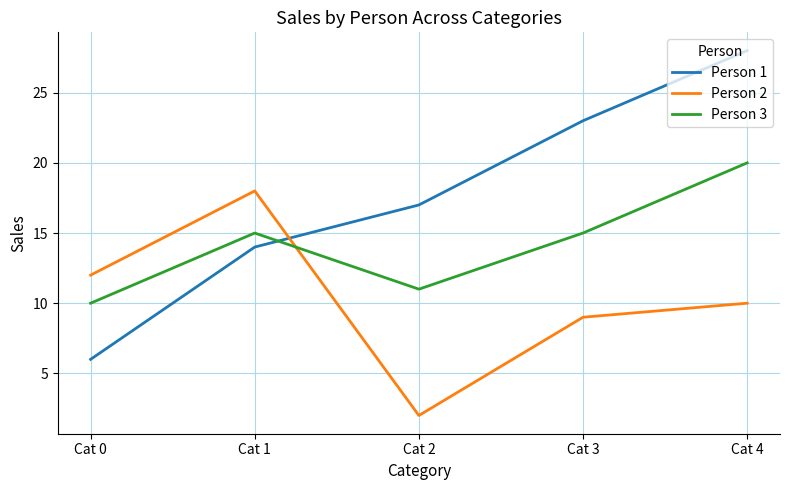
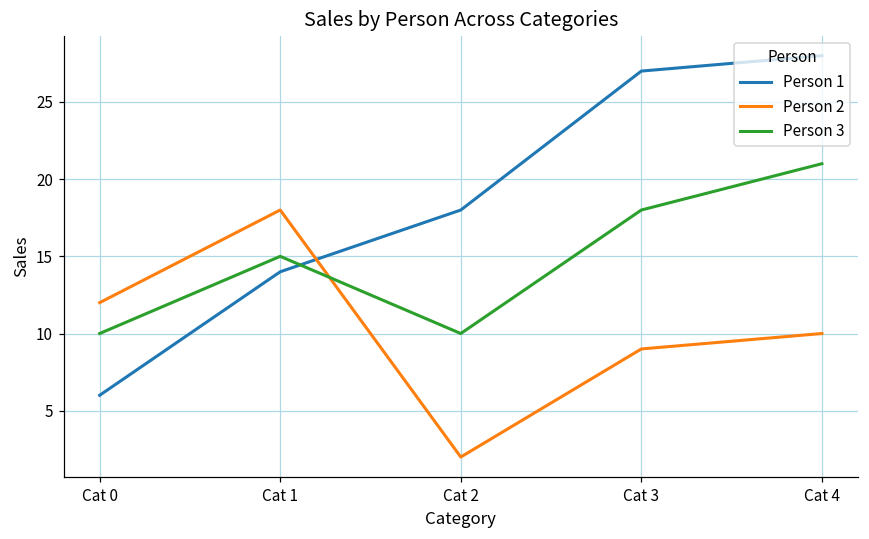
  {
    "Person 1": {
      "Cat 0": 6,
      "Cat 1": 14,
-     "Cat 2": 17,
-     "Cat 3": 23
+     "Cat 2": 18,
+     "Cat 3": 27
    },
    "Person 2": {
      "Cat 0": 12,
      "Cat 1": 18,
      "Cat 2": 2,
      "Cat 3": 9,
      "Cat 4": 10
    },
    "Person 3": {
      "Cat 0": 10,
      "Cat 1": 15,
-     "Cat 2": 11,
-     "Cat 3": 15,
-     "Cat 4": 20
+     "Cat 2": 10,
+     "Cat 3": 18,
+     "Cat 4": 21
    }
  }
